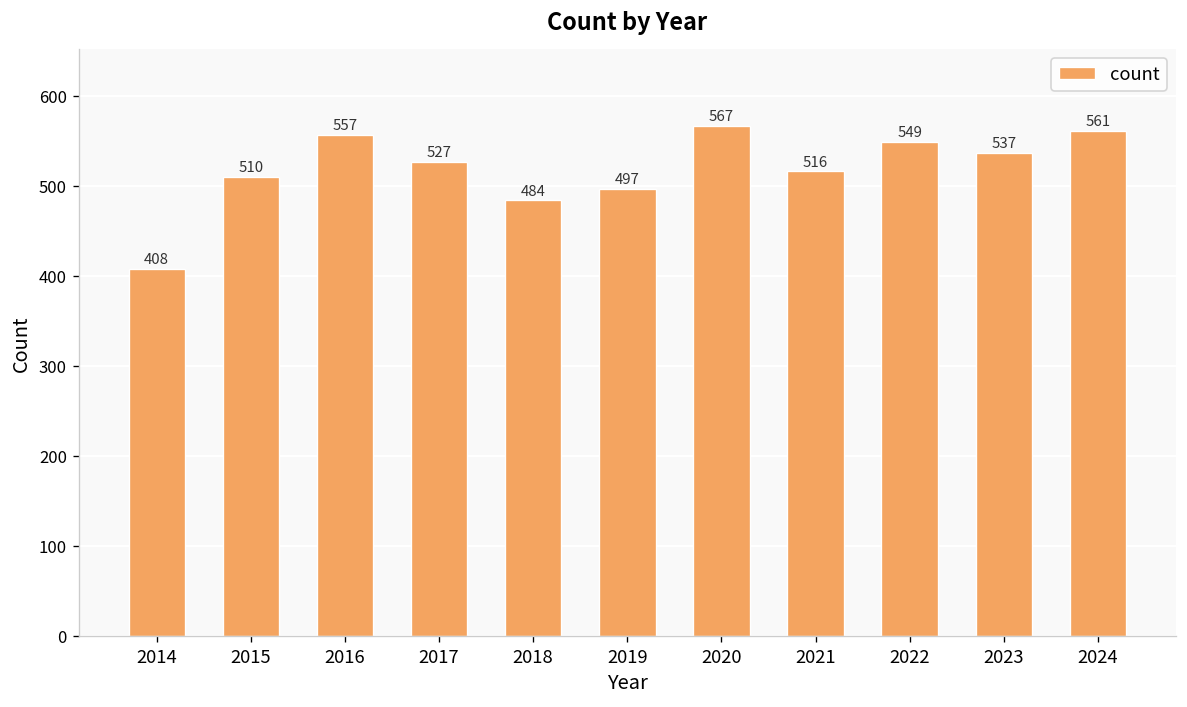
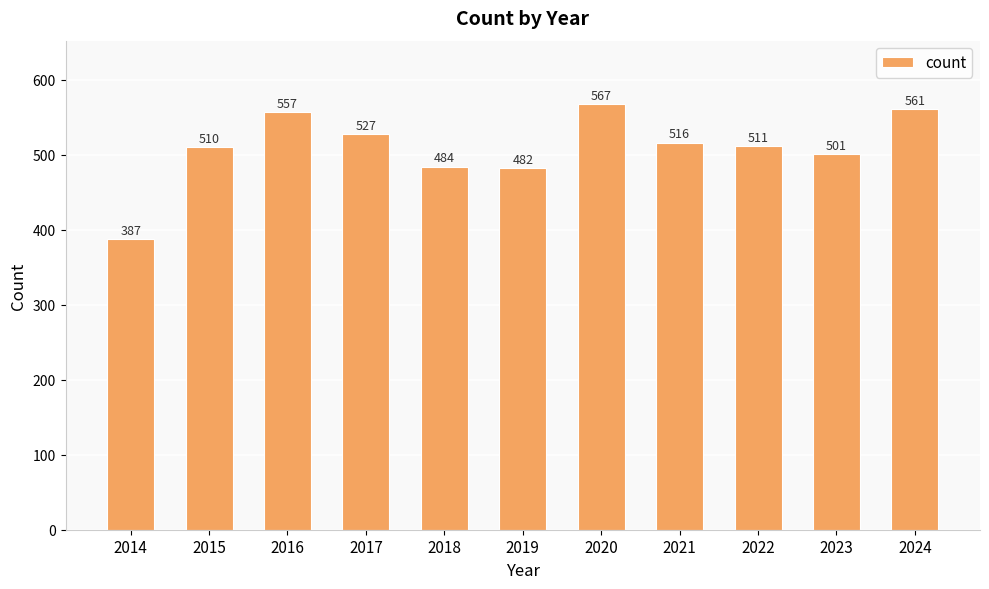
  {
-   "2014": 408,
+   "2014": 387,
    "2015": 510,
    "2016": 557,
    "2017": 527,
    "2018": 484,
-   "2019": 497,
+   "2019": 482,
    "2020": 567,
    "2021": 516,
-   "2022": 549,
-   "2023": 537,
+   "2022": 511,
+   "2023": 501,
    "2024": 561
  }
